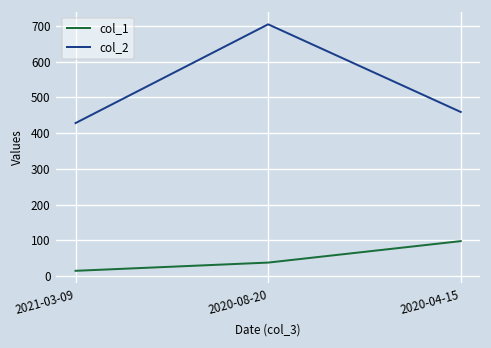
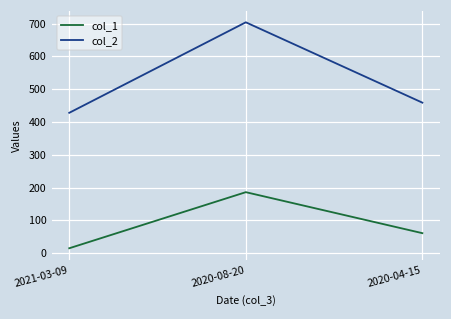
  {
    "col_1": {
      "2021-03-09": 20,
-     "2020-08-20": 40,
-     "2020-04-15": 100
+     "2020-08-20": 190,
+     "2020-04-15": 60
    },
    "col_2": {
      "2021-03-09": 430,
      "2020-08-20": 700,
      "2020-04-15": 460
    }
  }
